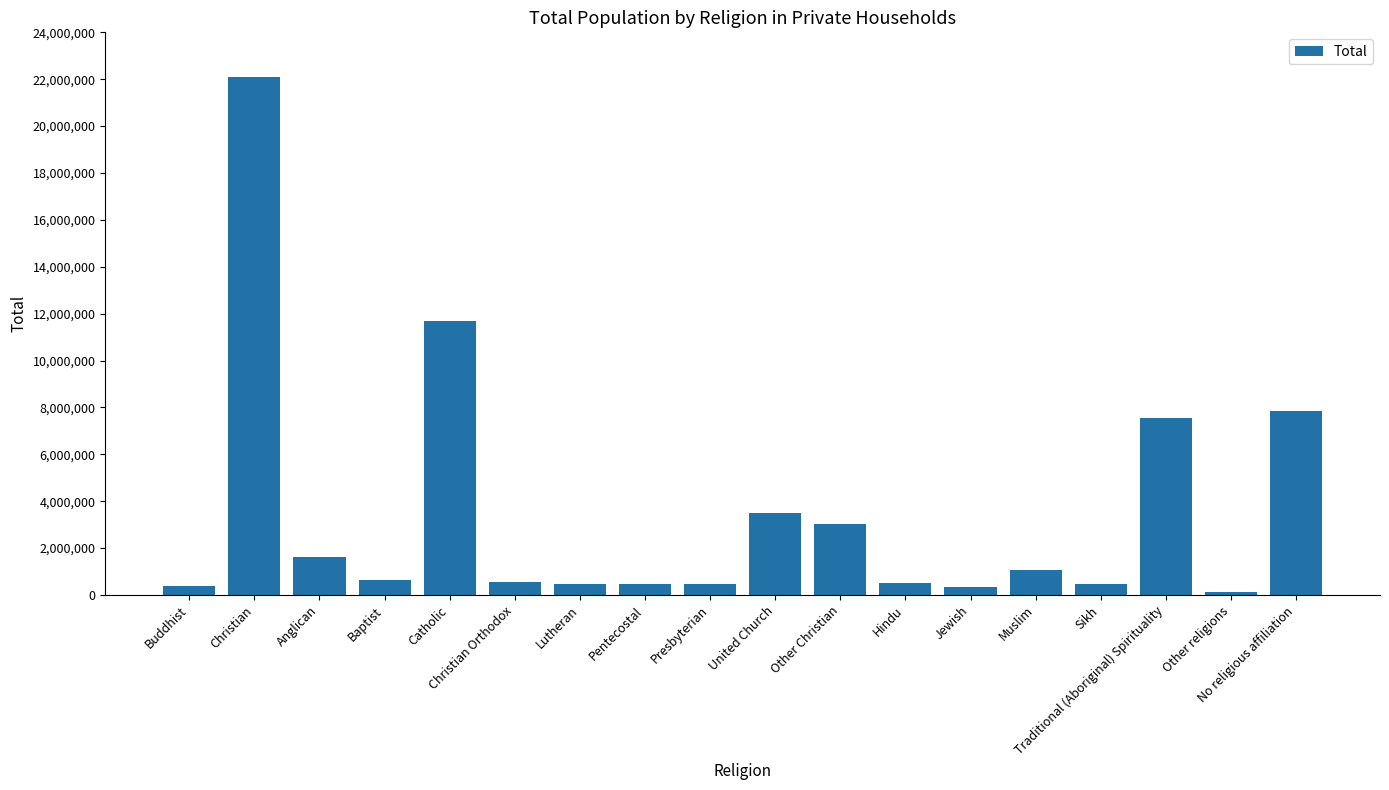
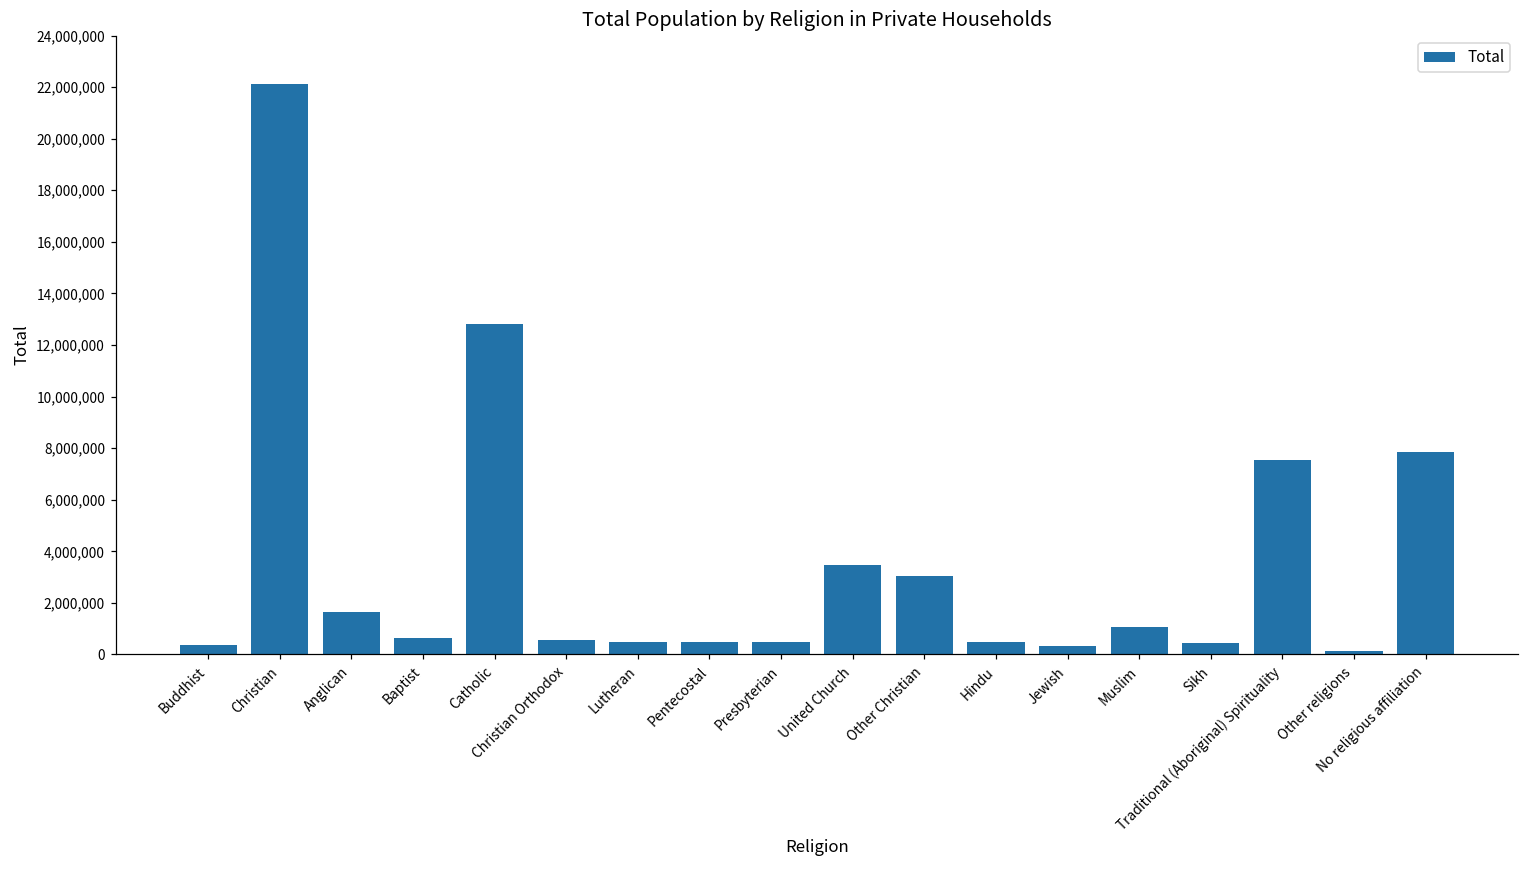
  {
    "Buddhist": "400,000",
    "Christian": "22,100,000",
    "Anglican": "1,600,000",
    "Baptist": "600,000",
-   "Catholic": "11,700,000",
+   "Catholic": "12,800,000",
    "Christian Orthodox": "600,000",
    "Lutheran": "500,000",
    "Pentecostal": "500,000",
    "Presbyterian": "500,000",
    "United Church": "3,500,000",
    "Other Christian": "3,000,000",
    "Hindu": "500,000",
    "Jewish": "300,000",
    "Muslim": "1,100,000",
    "Sikh": "500,000",
    "Traditional (Aboriginal) Spirituality": "7,500,000",
    "Other religions": "100,000",
    "No religious affiliation": "7,900,000"
  }
